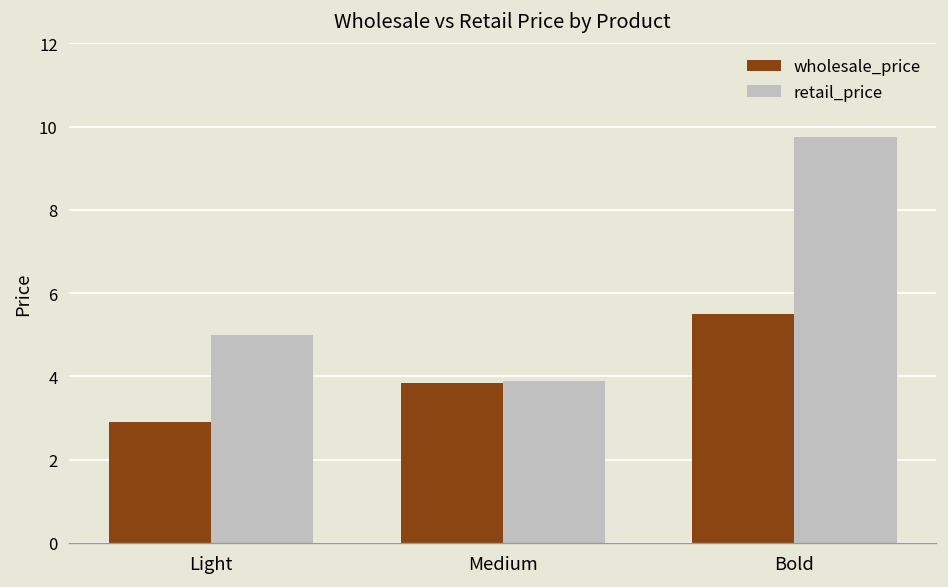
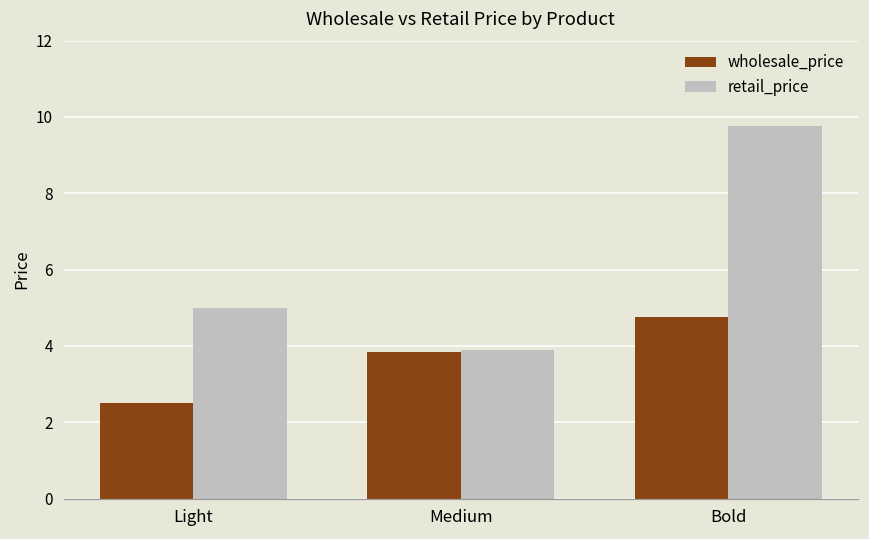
  {
    "wholesale_price": {
-     "Light": 2.9,
+     "Light": 2.5,
      "Medium": 3.8,
-     "Bold": 5.5
+     "Bold": 4.8
    },
    "retail_price": {
      "Light": 5.0,
      "Medium": 3.9,
      "Bold": 9.8
    }
  }
